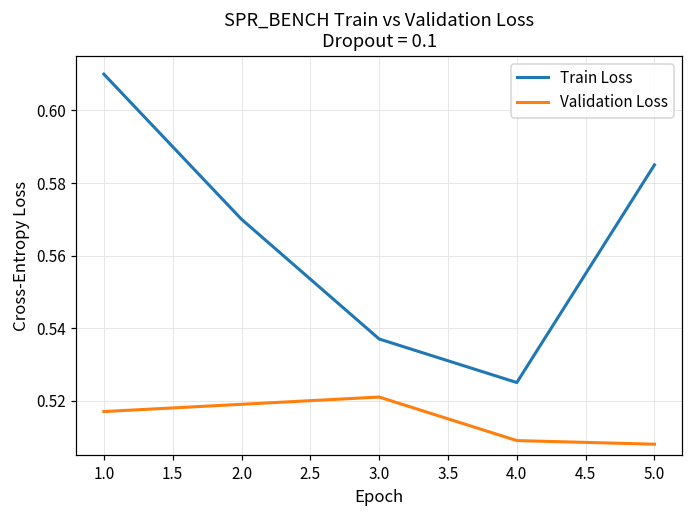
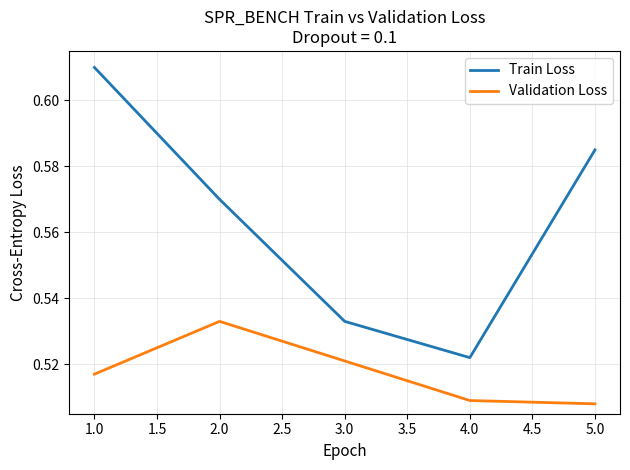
  {
    "Train Loss": {
      "1.0": 0.610,
      "2.0": 0.570,
-     "3.0": 0.537,
-     "4.0": 0.525,
+     "3.0": 0.533,
+     "4.0": 0.522,
      "5.0": 0.585
    },
    "Validation Loss": {
      "1.0": 0.517,
-     "2.0": 0.519,
+     "2.0": 0.533,
      "3.0": 0.521,
      "4.0": 0.509,
      "5.0": 0.508
    }
  }
